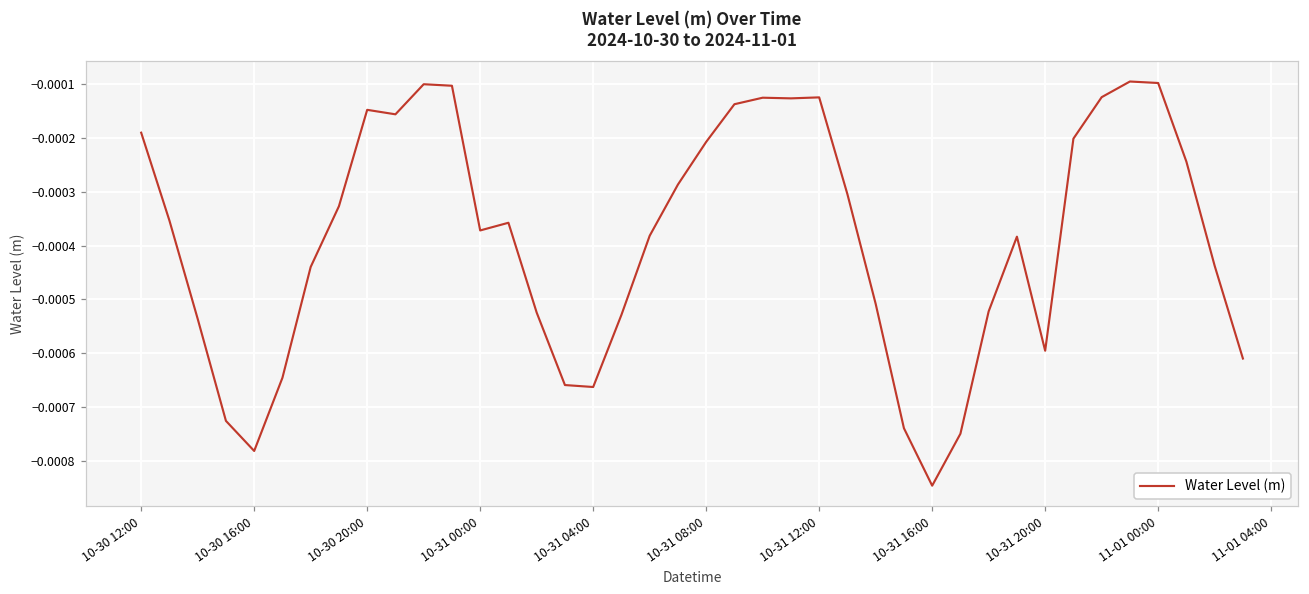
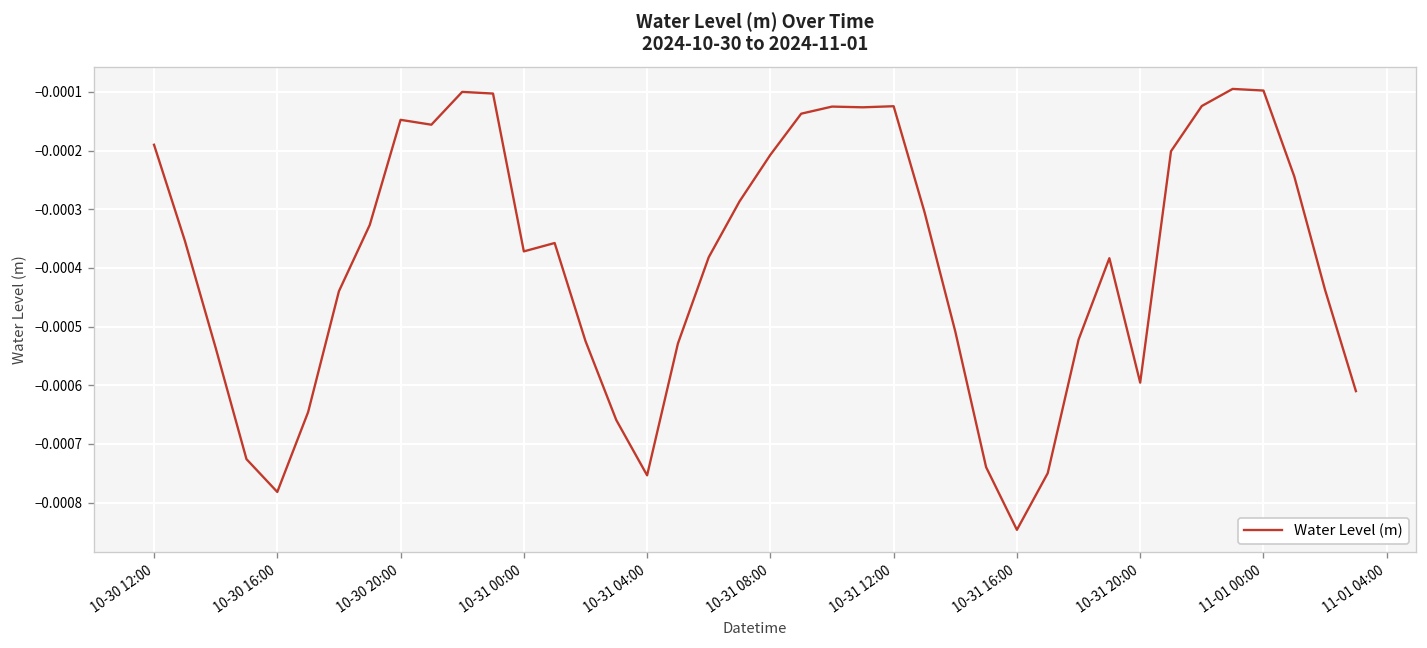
  {
    "10-30 12:00": -0.00019,
    "10-30 16:00": -0.00078,
    "10-30 20:00": -0.00015,
    "10-31 00:00": -0.00037,
-   "10-31 04:00": -0.00066,
+   "10-31 04:00": -0.00075,
    "10-31 08:00": -0.00021,
    "10-31 12:00": -0.00012,
    "10-31 16:00": -0.00085,
    "10-31 20:00": -0.00060,
    "11-01 00:00": -0.00010
  }
